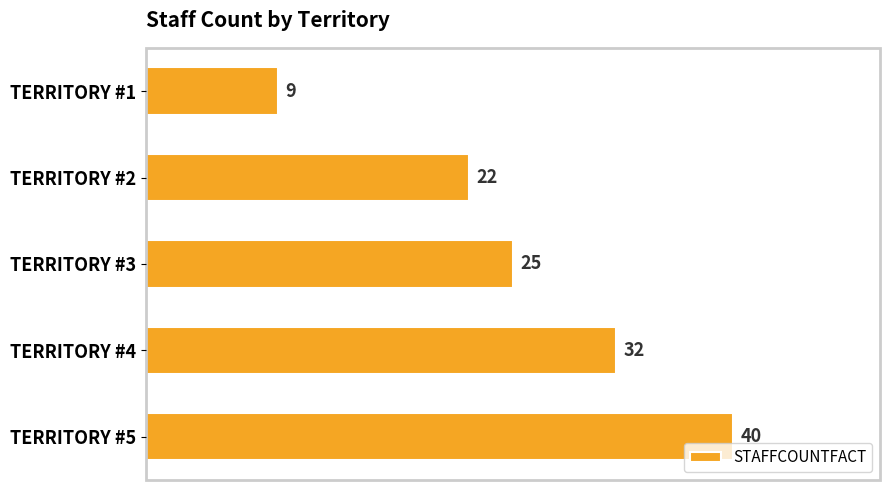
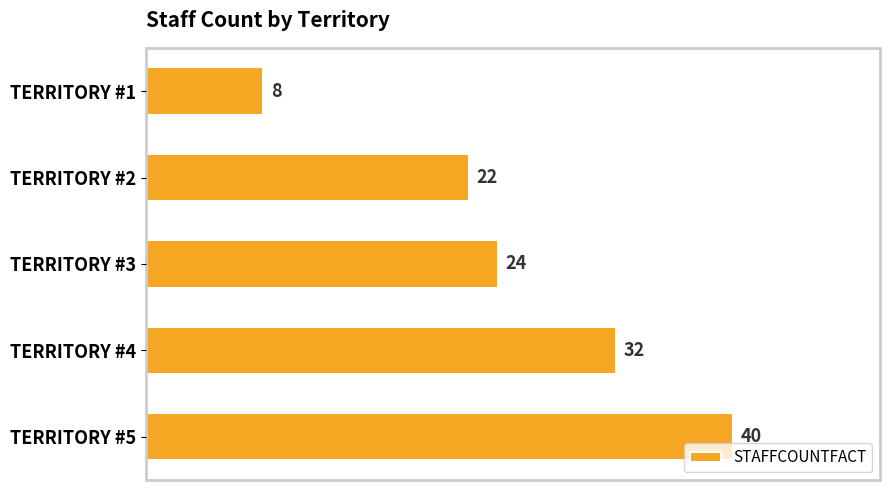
  {
-   "TERRITORY #1": 9,
+   "TERRITORY #1": 8,
    "TERRITORY #2": 22,
-   "TERRITORY #3": 25,
+   "TERRITORY #3": 24,
    "TERRITORY #4": 32
  }
